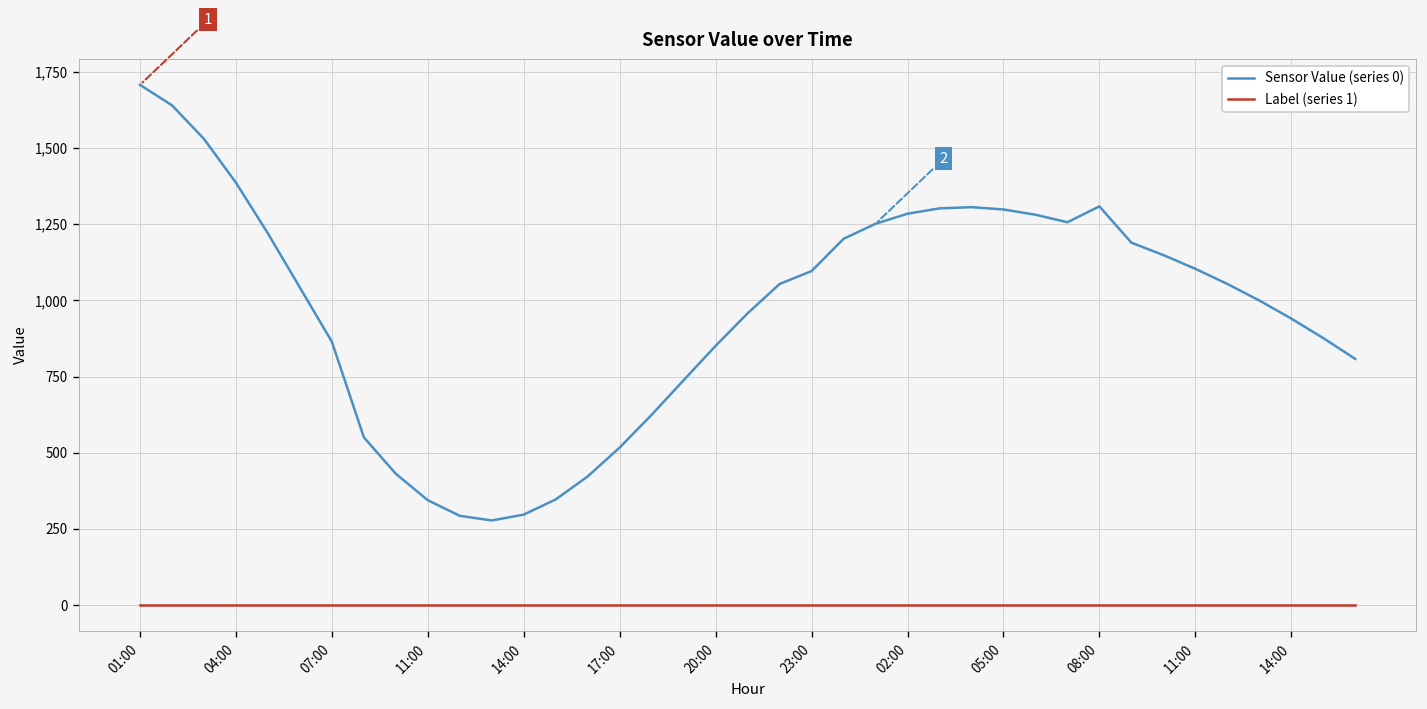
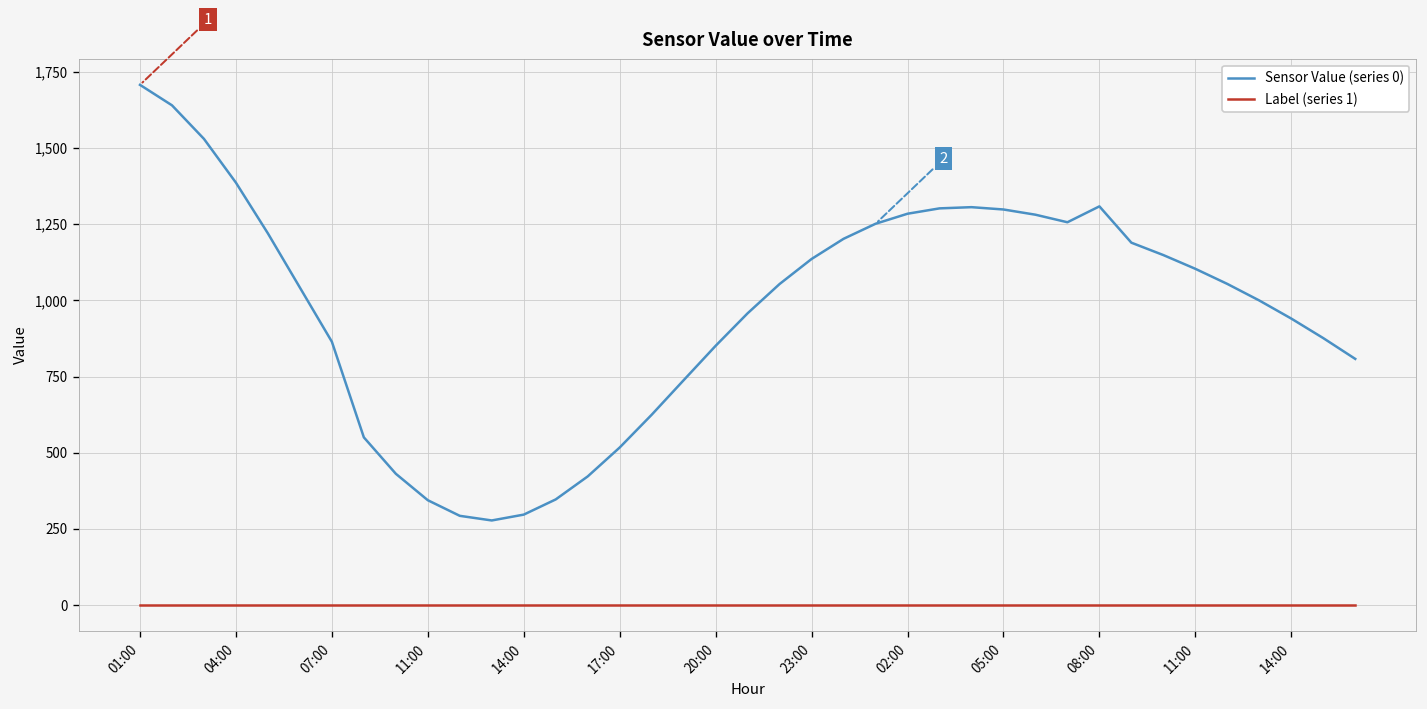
  {
    "Sensor Value (series 0)": {
      "17:00": "520",
      "20:00": "850",
-     "23:00": "1,100",
+     "23:00": "1,140",
      "08:00": "1,310"
    },
    "Label (series 1)": {
      "17:00": "0",
      "20:00": "0",
      "23:00": "0",
      "08:00": "0"
    }
  }
